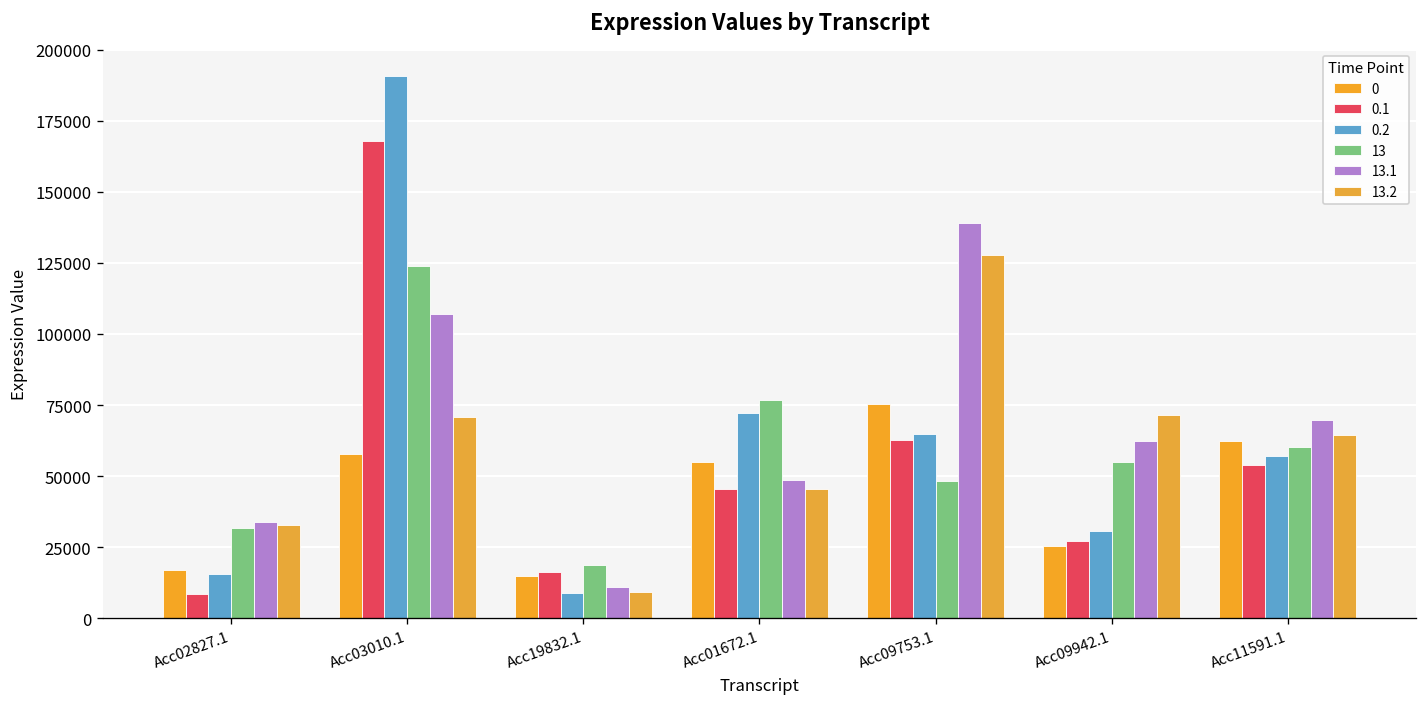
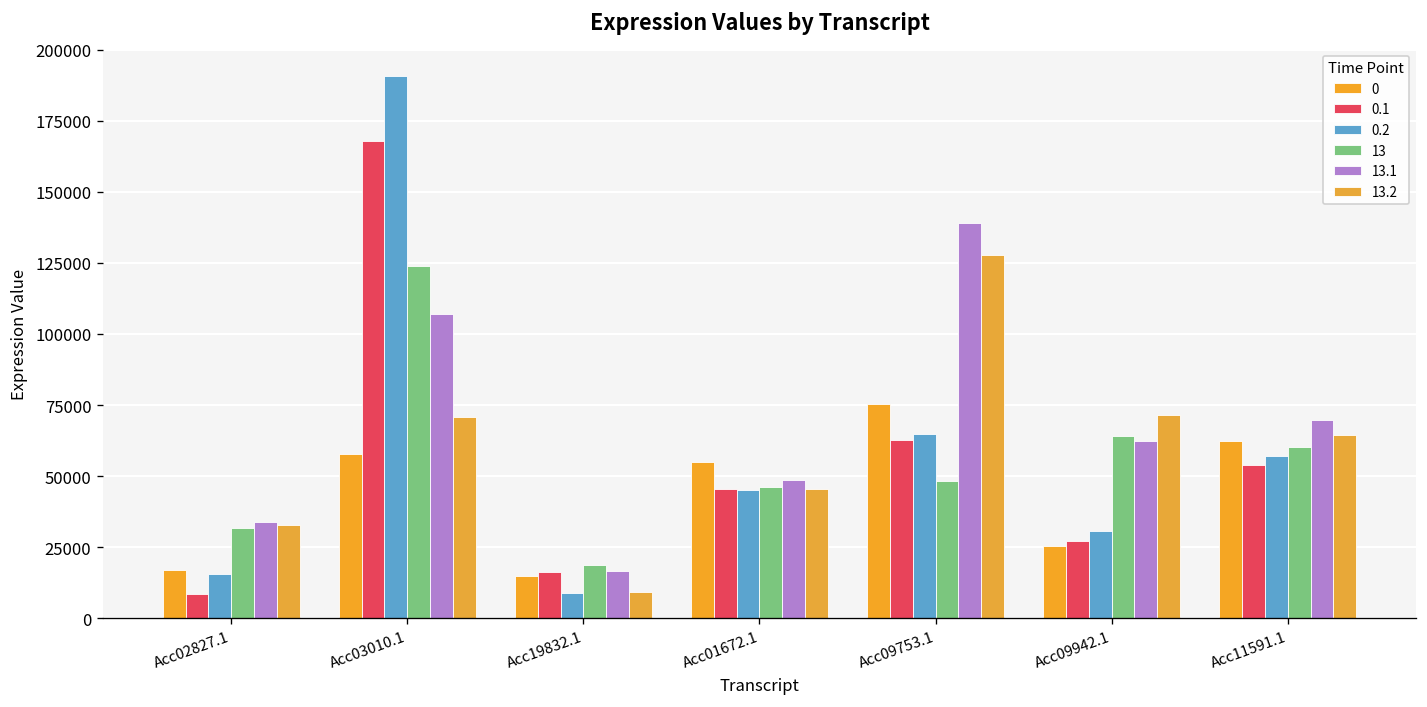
  {
    "0.1": {
      "Acc02827.1": 8000,
      "Acc03010.1": 168000,
      "Acc19832.1": 16000,
      "Acc01672.1": 45000,
      "Acc09753.1": 63000,
      "Acc09942.1": 27000,
      "Acc11591.1": 54000
    },
    "0.2": {
      "Acc02827.1": 16000,
      "Acc03010.1": 191000,
      "Acc19832.1": 9000,
-     "Acc01672.1": 72000,
+     "Acc01672.1": 45000,
      "Acc09753.1": 65000,
      "Acc09942.1": 31000,
      "Acc11591.1": 57000
    },
    "13": {
      "Acc02827.1": 32000,
      "Acc03010.1": 124000,
      "Acc19832.1": 19000,
-     "Acc01672.1": 77000,
+     "Acc01672.1": 46000,
      "Acc09753.1": 48000,
-     "Acc09942.1": 55000,
+     "Acc09942.1": 64000,
      "Acc11591.1": 60000
    },
    "13.1": {
      "Acc02827.1": 34000,
      "Acc03010.1": 107000,
-     "Acc19832.1": 11000,
+     "Acc19832.1": 17000,
      "Acc01672.1": 49000,
      "Acc09753.1": 139000,
      "Acc09942.1": 62000,
      "Acc11591.1": 70000
    }
  }
